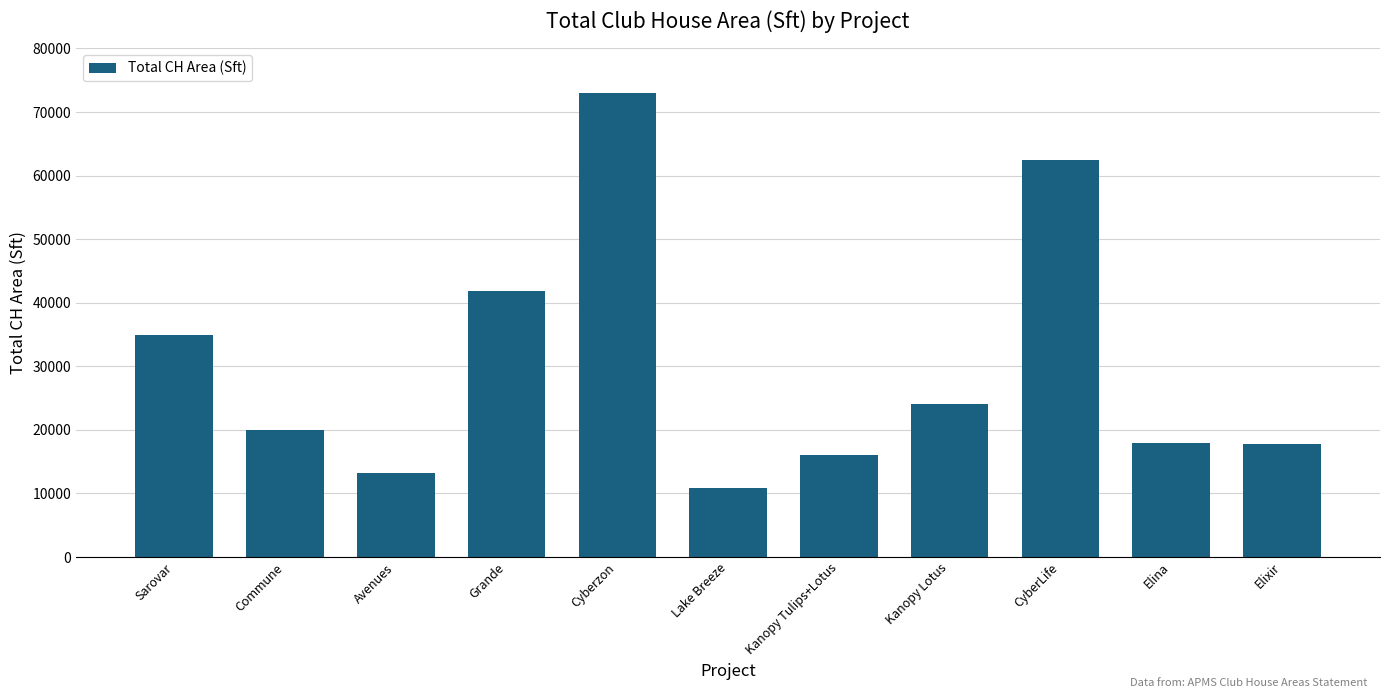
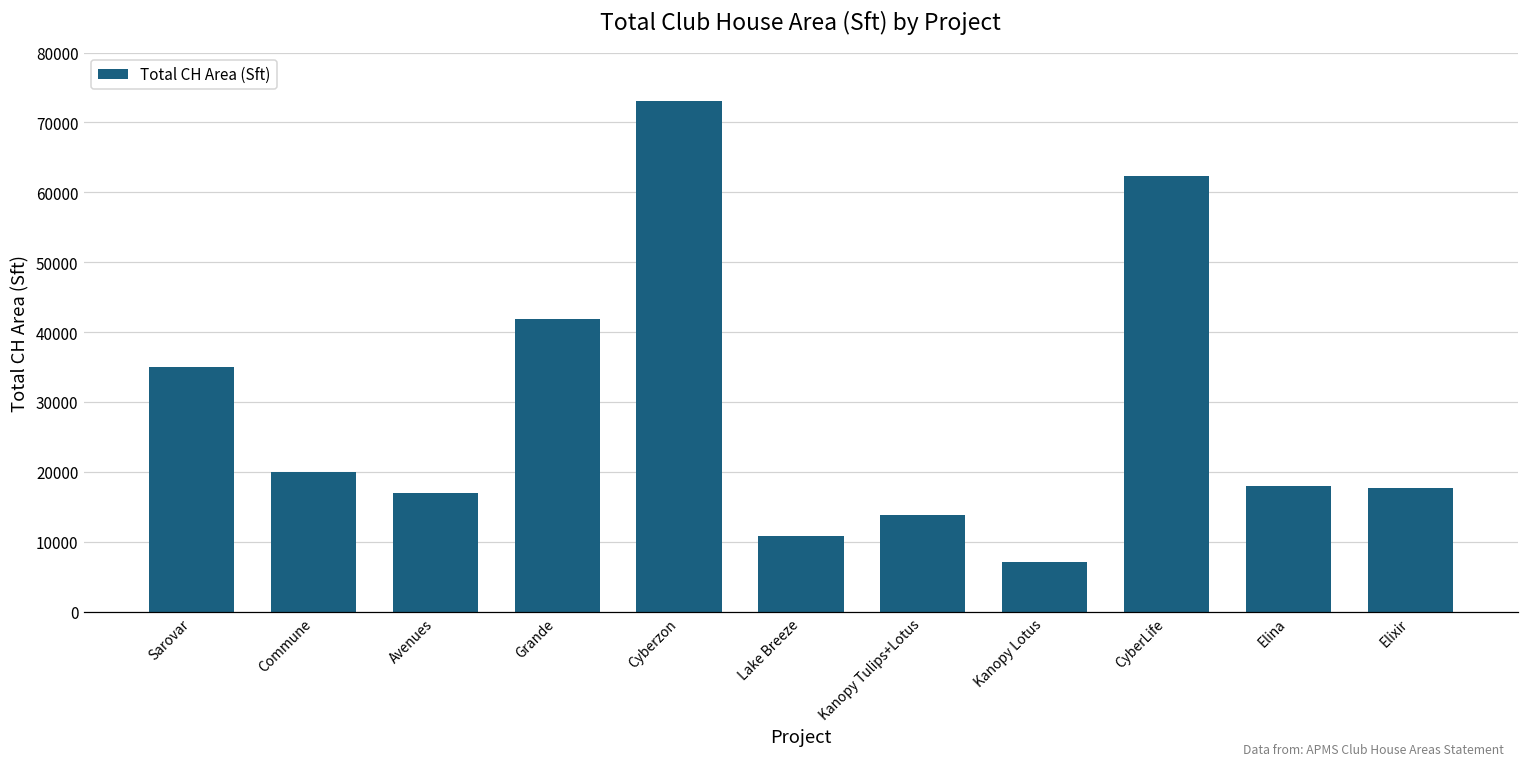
  {
    "Sarovar": 35000,
    "Commune": 20000,
-   "Avenues": 13000,
+   "Avenues": 17000,
    "Grande": 42000,
    "Cyberzon": 73000,
    "Lake Breeze": 11000,
-   "Kanopy Tulips+Lotus": 16000,
-   "Kanopy Lotus": 24000,
+   "Kanopy Tulips+Lotus": 14000,
+   "Kanopy Lotus": 7000,
    "CyberLife": 62000,
    "Elina": 18000,
    "Elixir": 18000
  }
